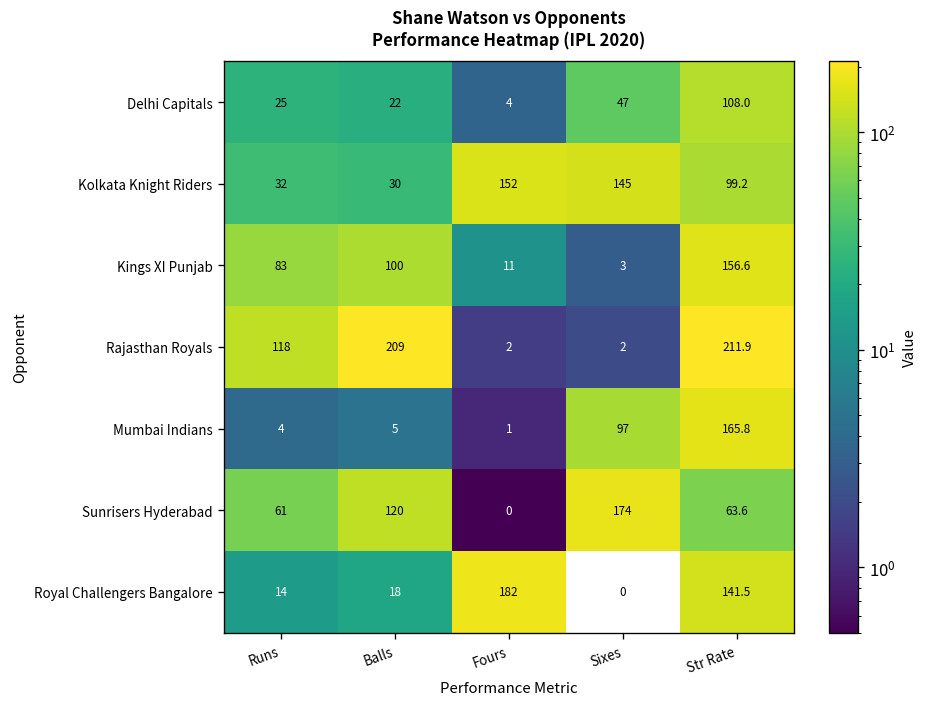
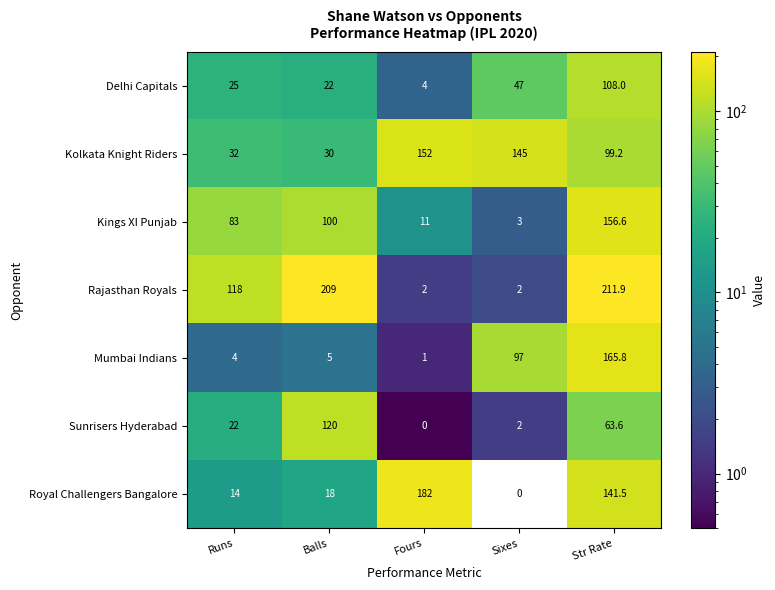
  {
    "Delhi Capitals": {
      "Runs": 25,
      "Balls": 22,
      "Fours": 4,
      "Sixes": 47,
      "Str Rate": 108.0
    },
    "Kolkata Knight Riders": {
      "Runs": 32,
      "Balls": 30,
      "Fours": 152,
      "Sixes": 145,
      "Str Rate": 99.2
    },
    "Kings XI Punjab": {
      "Runs": 83,
      "Balls": 100,
      "Fours": 11,
      "Sixes": 3,
      "Str Rate": 156.6
    },
    "Rajasthan Royals": {
      "Runs": 118,
      "Balls": 209,
      "Fours": 2,
      "Sixes": 2,
      "Str Rate": 211.9
    },
    "Mumbai Indians": {
      "Runs": 4,
      "Balls": 5,
      "Fours": 1,
      "Sixes": 97,
      "Str Rate": 165.8
    },
    "Sunrisers Hyderabad": {
-     "Runs": 61,
+     "Runs": 22,
      "Balls": 120,
      "Fours": 0,
-     "Sixes": 174,
+     "Sixes": 2,
      "Str Rate": 63.6
    },
    "Royal Challengers Bangalore": {
      "Runs": 14,
      "Balls": 18,
      "Fours": 182,
      "Sixes": 0,
      "Str Rate": 141.5
    }
  }
